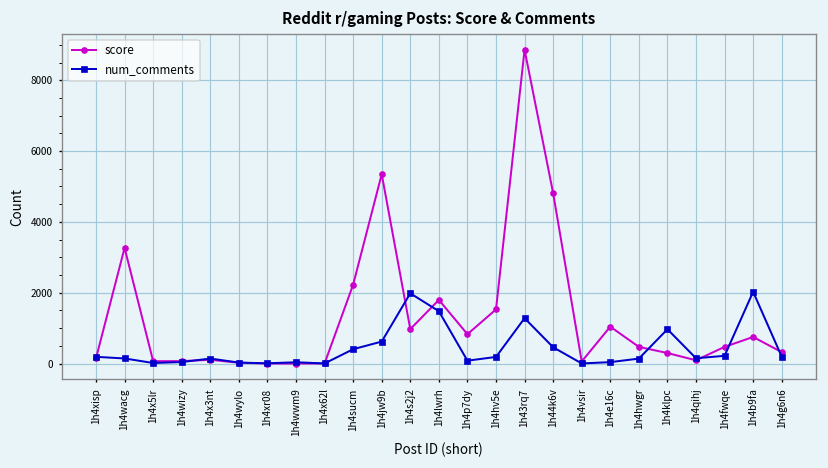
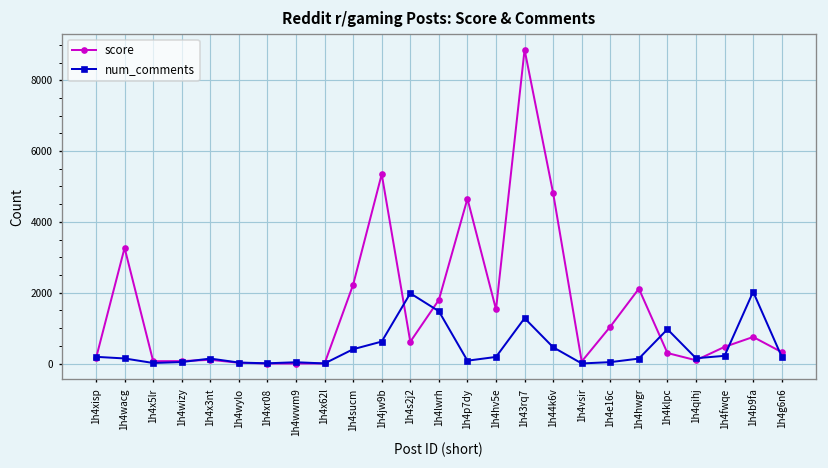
  {
    "score": {
      "1h4wacg": 3300,
      "1h4sucm": 2200,
      "1h4jw9b": 5300,
-     "1h4s2j2": 1000,
+     "1h4s2j2": 600,
      "1h4lwrh": 1800,
-     "1h4p7dy": 800,
+     "1h4p7dy": 4700,
      "1h4hv5e": 1500,
      "1h43rq7": 8900,
      "1h44k6v": 4800,
      "1h4e16c": 1000,
-     "1h4hwgr": 500,
+     "1h4hwgr": 2100,
      "1h4klpc": 300,
      "1h4fwqe": 500,
      "1h4b9fa": 800,
      "1h4g6n6": 300
    },
    "num_comments": {
      "1h4wacg": 100,
      "1h4sucm": 400,
      "1h4jw9b": 600,
      "1h4s2j2": 2000,
      "1h4lwrh": 1500,
      "1h4p7dy": 100,
      "1h4hv5e": 200,
      "1h43rq7": 1300,
      "1h44k6v": 500,
      "1h4e16c": 0,
      "1h4hwgr": 100,
      "1h4klpc": 1000,
      "1h4fwqe": 200,
      "1h4b9fa": 2000,
      "1h4g6n6": 200
    }
  }
